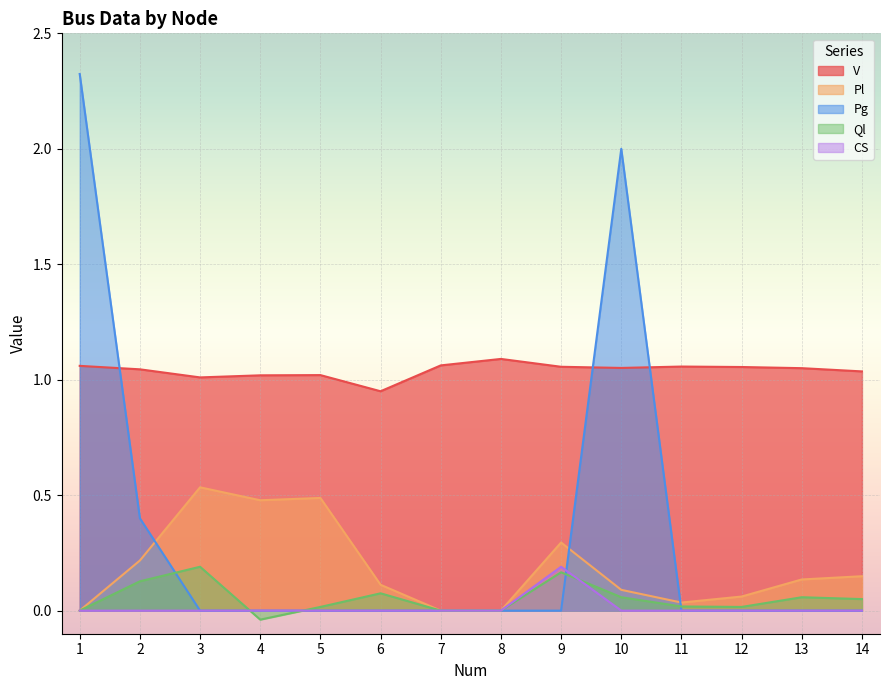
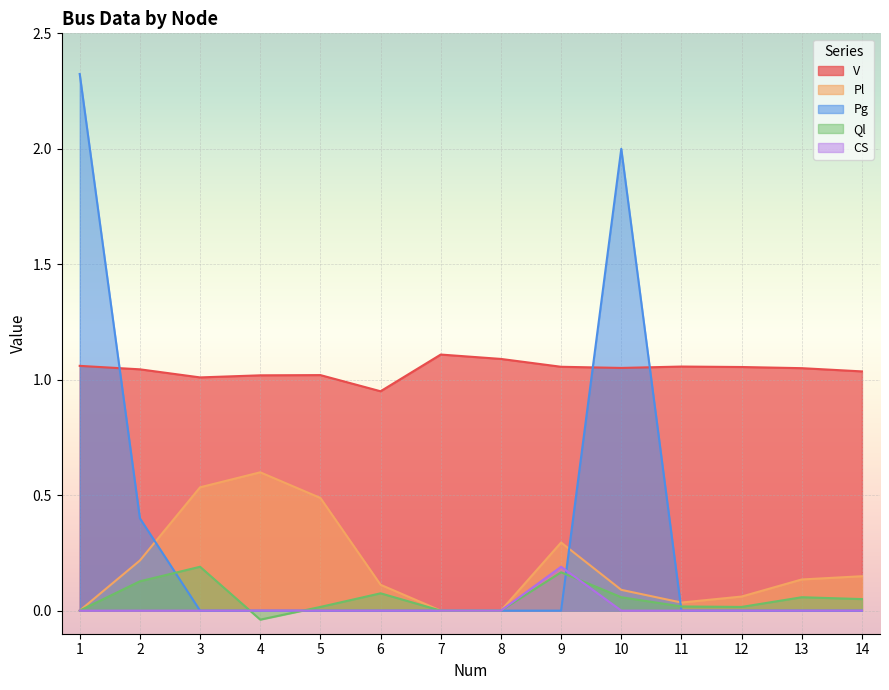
  {
    "V": {
      "1": 1.06,
      "2": 1.05,
      "3": 1.01,
      "4": 1.02,
      "5": 1.02,
      "6": 0.95,
-     "7": 1.06,
+     "7": 1.11,
      "8": 1.09,
      "9": 1.06,
      "10": 1.05,
      "11": 1.06,
      "12": 1.06,
      "13": 1.05,
      "14": 1.04
    },
    "Pl": {
      "2": 0.22,
      "3": 0.53,
-     "4": 0.48,
+     "4": 0.60,
      "5": 0.49,
      "6": 0.11,
      "9": 0.30,
      "10": 0.09,
      "11": 0.04,
      "12": 0.06,
      "13": 0.14,
      "14": 0.15
    },
    "Pg": {
      "1": 2.32,
      "2": 0.40,
      "9": 0.00,
      "10": 2.00
    },
    "CS": {
      "2": 0.00,
      "9": 0.19,
      "10": 0.00
    }
  }
